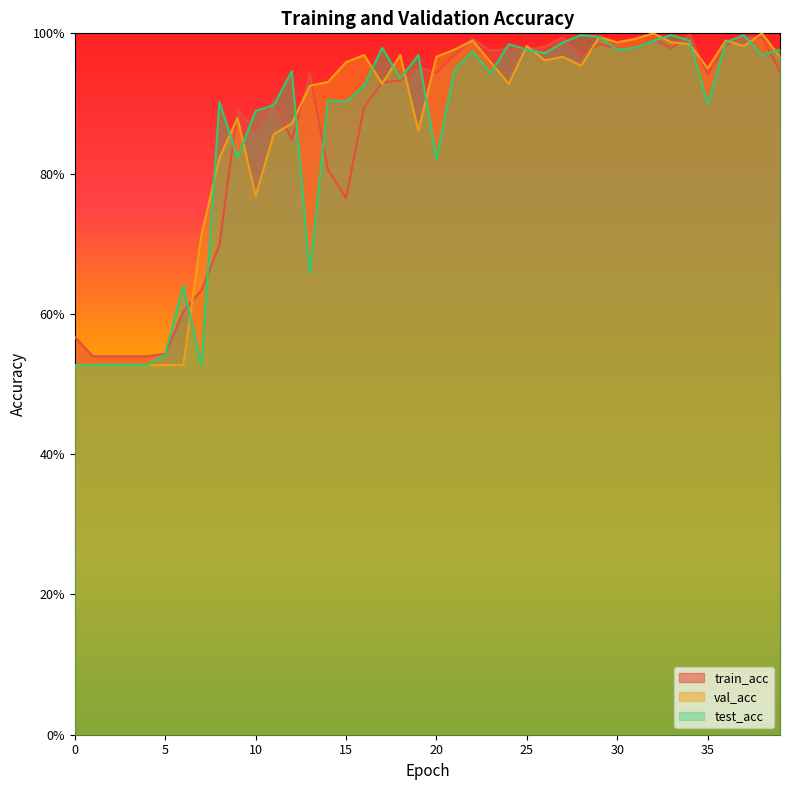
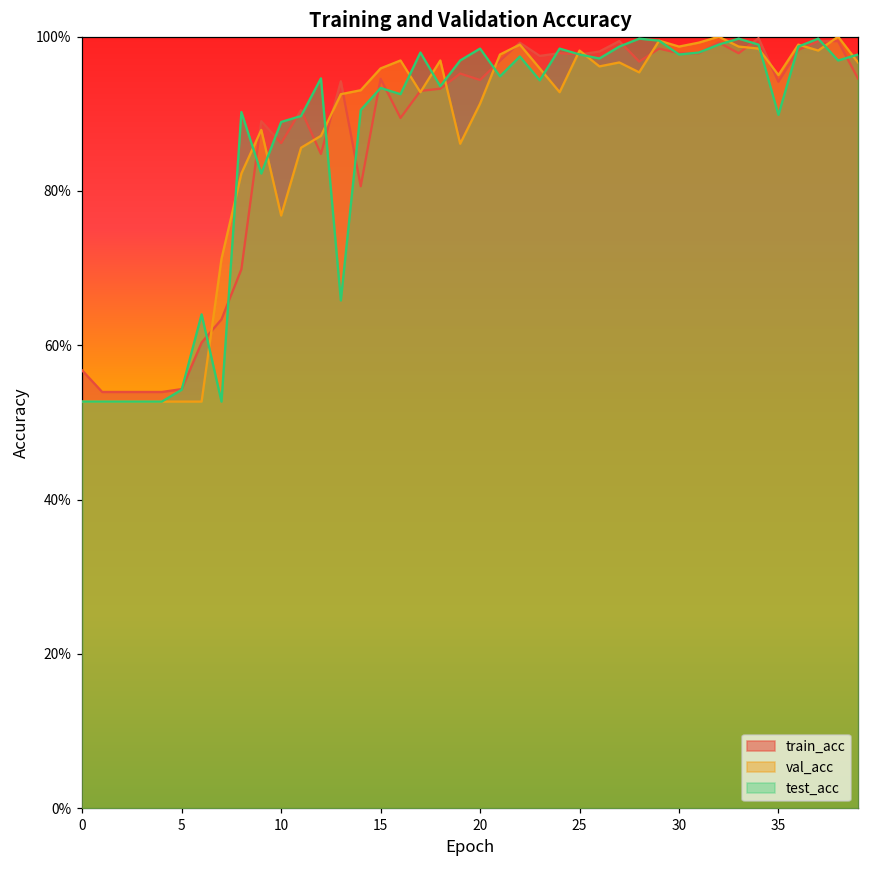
  {
    "train_acc": {
      "0": "57%",
      "10": "86%",
-     "15": "77%",
+     "15": "95%",
      "20": "94%",
      "35": "94%"
    },
    "val_acc": {
      "5": "53%",
      "10": "77%",
      "15": "96%",
-     "20": "97%",
+     "20": "91%",
      "25": "98%",
      "30": "99%",
      "35": "95%"
    },
    "test_acc": {
      "10": "89%",
-     "15": "90%",
-     "20": "82%",
+     "15": "93%",
+     "20": "98%",
      "35": "90%"
    }
  }
